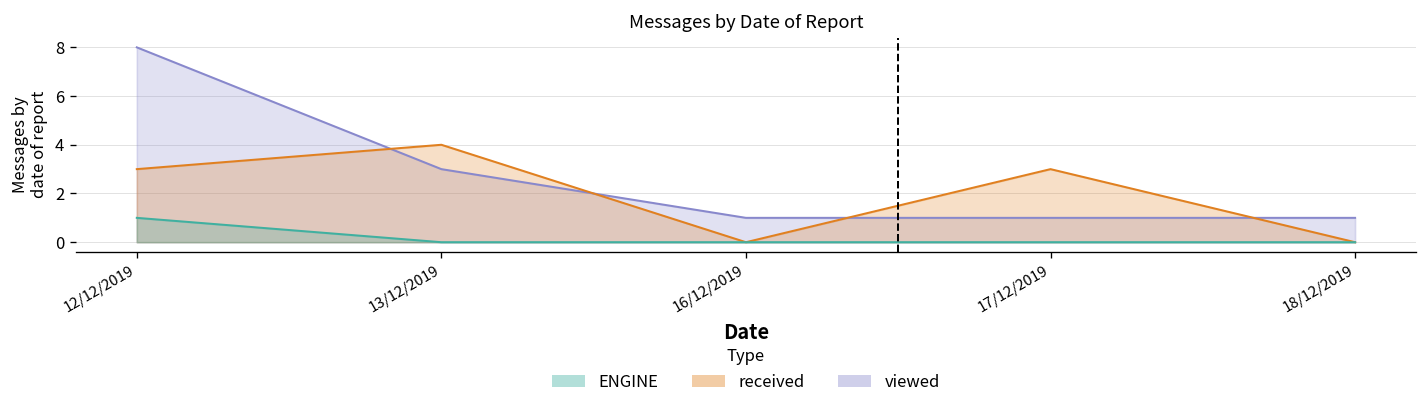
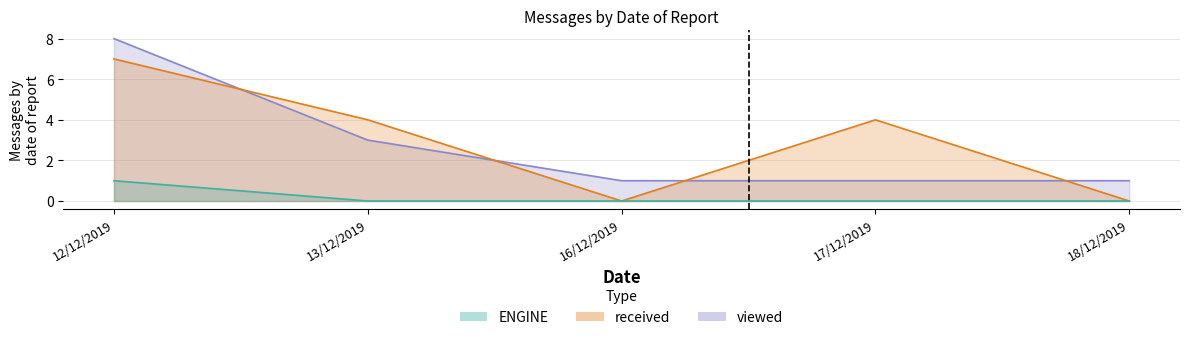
  {
    "received": {
-     "12/12/2019": 3,
+     "12/12/2019": 7,
      "13/12/2019": 4,
-     "17/12/2019": 3
+     "17/12/2019": 4
    }
  }
